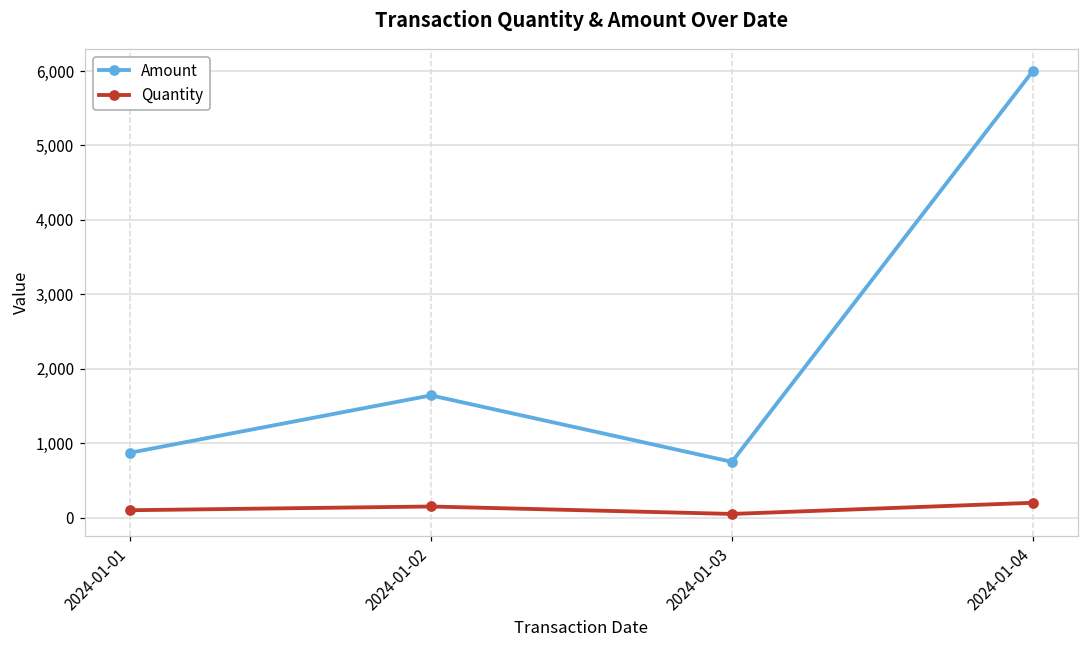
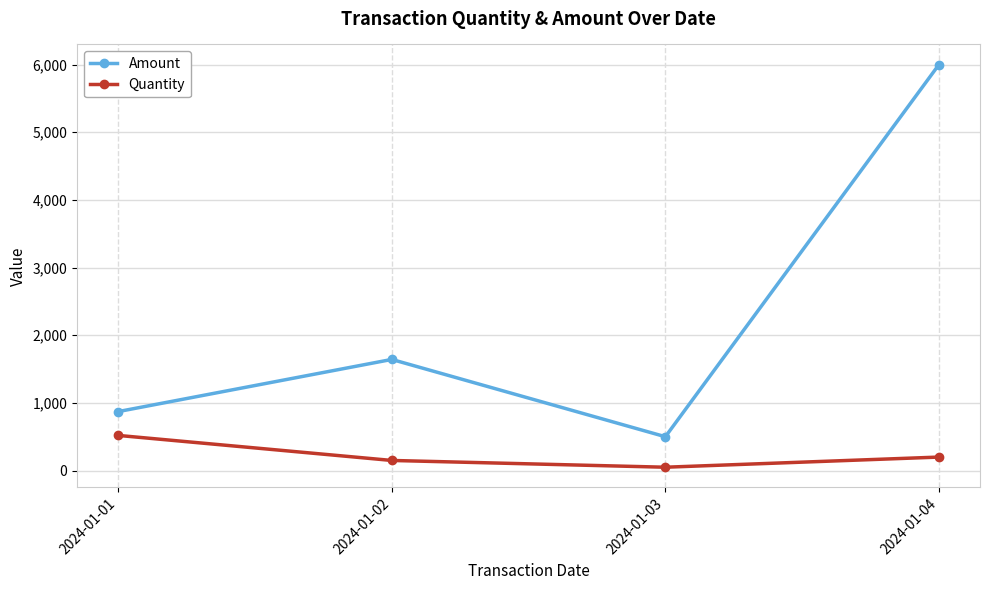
  {
    "Amount": {
      "2024-01-01": "900",
      "2024-01-02": "1,600",
-     "2024-01-03": "700",
+     "2024-01-03": "500",
      "2024-01-04": "6,000"
    },
    "Quantity": {
-     "2024-01-01": "100",
+     "2024-01-01": "500",
      "2024-01-02": "200",
      "2024-01-03": "100",
      "2024-01-04": "200"
    }
  }
